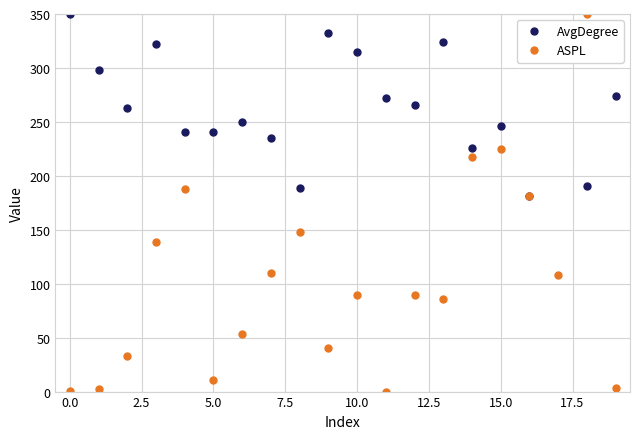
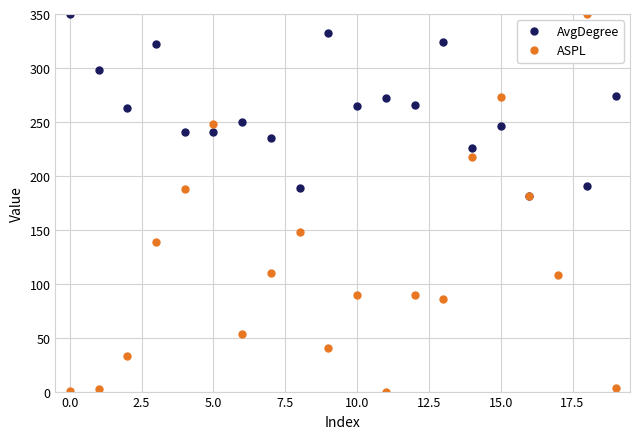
  {
    "AvgDegree": {
      "0.0": 350,
      "5.0": 241,
-     "10.0": 315,
+     "10.0": 265,
      "15.0": 246
    },
    "ASPL": {
      "0.0": 0,
-     "5.0": 11,
+     "5.0": 248,
      "10.0": 89,
-     "15.0": 225
+     "15.0": 273
    }
  }
